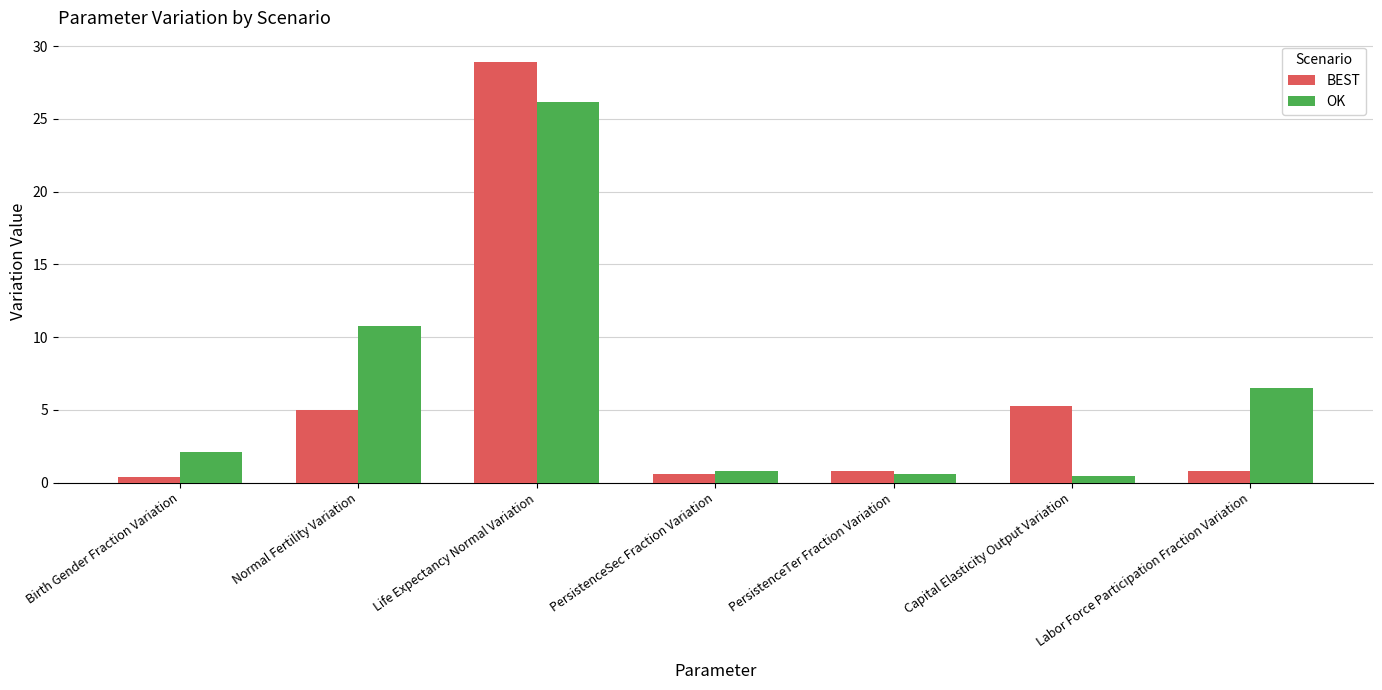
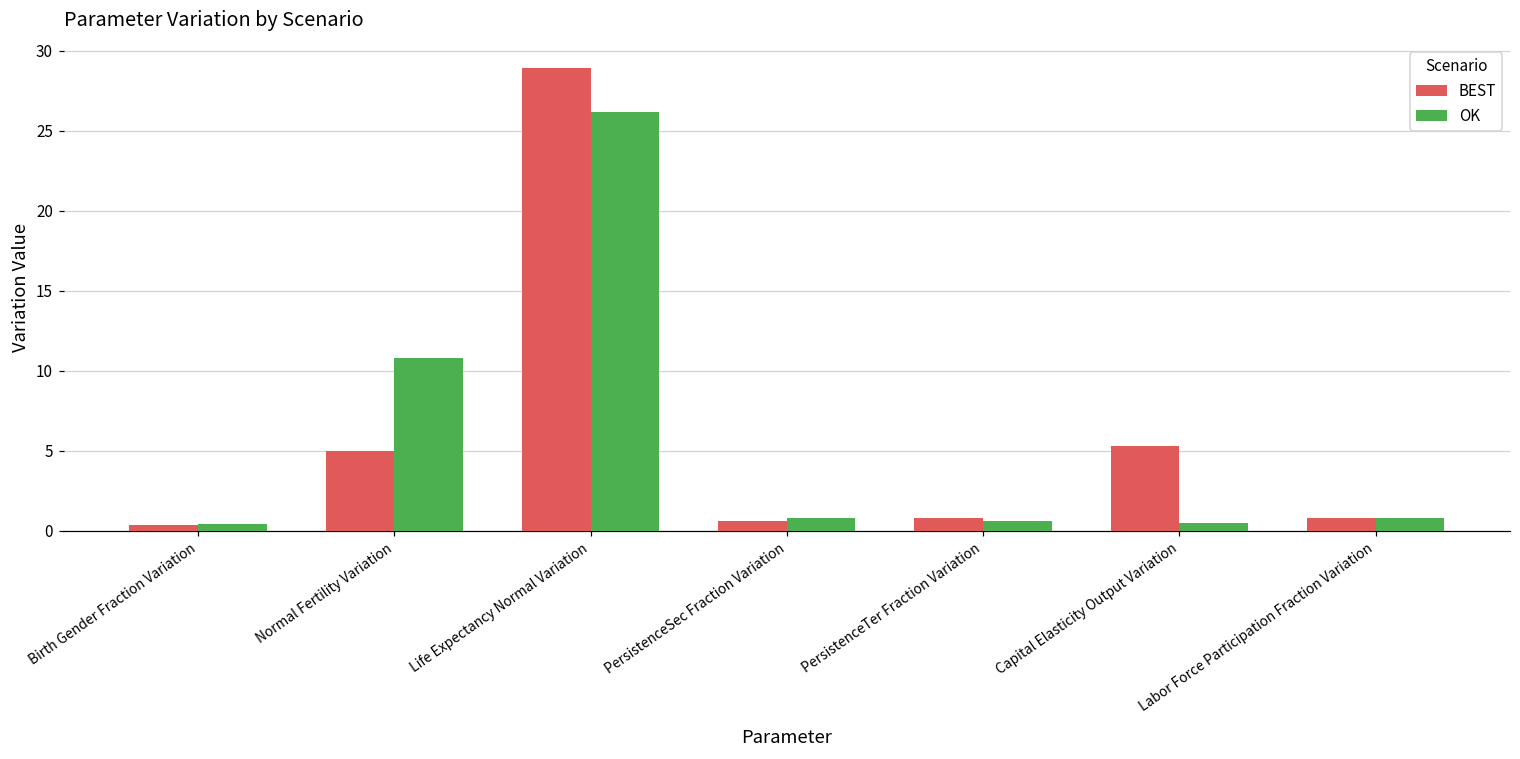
  {
    "BEST": {
      "Birth Gender Fraction Variation": 0.4,
      "Normal Fertility Variation": 5.0,
      "Life Expectancy Normal Variation": 28.9,
      "PersistenceSec Fraction Variation": 0.6,
      "PersistenceTer Fraction Variation": 0.8,
      "Capital Elasticity Output Variation": 5.3,
      "Labor Force Participation Fraction Variation": 0.8
    },
    "OK": {
-     "Birth Gender Fraction Variation": 2.1,
+     "Birth Gender Fraction Variation": 0.4,
      "Normal Fertility Variation": 10.8,
      "Life Expectancy Normal Variation": 26.2,
      "PersistenceSec Fraction Variation": 0.8,
      "PersistenceTer Fraction Variation": 0.6,
      "Capital Elasticity Output Variation": 0.5,
-     "Labor Force Participation Fraction Variation": 6.5
+     "Labor Force Participation Fraction Variation": 0.8
    }
  }
